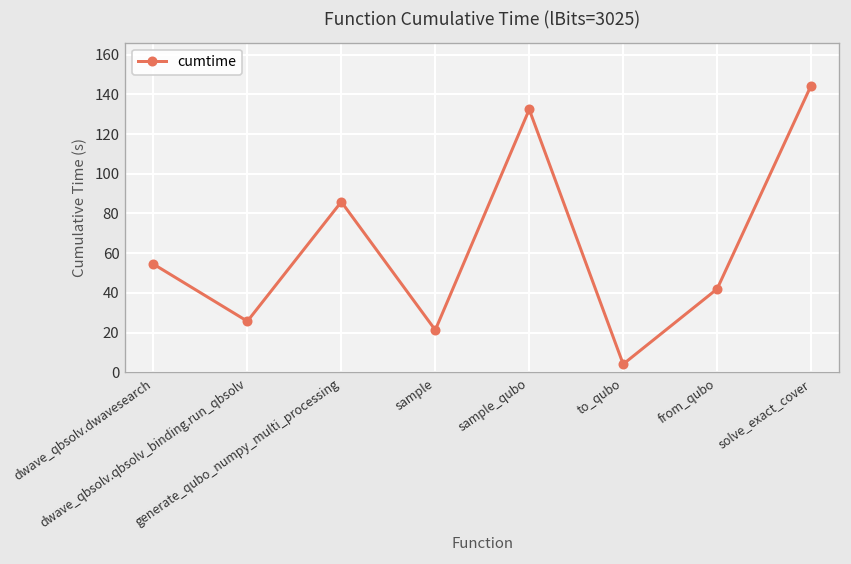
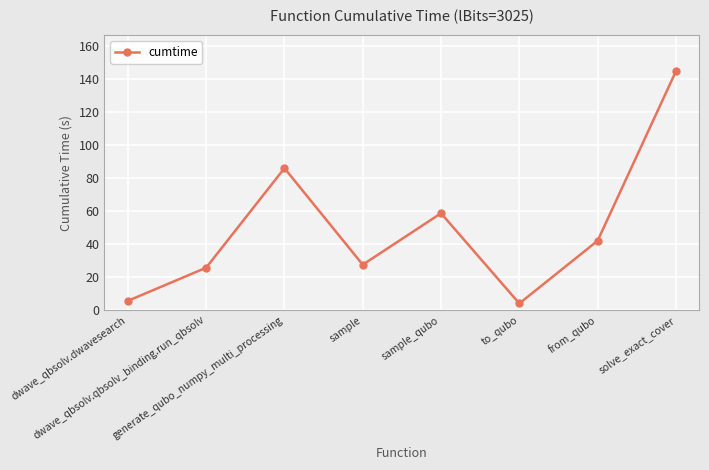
  {
-   "dwave_qbsolv.dwavesearch": 54,
+   "dwave_qbsolv.dwavesearch": 6,
    "dwave_qbsolv.qbsolv_binding.run_qbsolv": 26,
    "generate_qubo_numpy_multi_processing": 86,
-   "sample": 21,
-   "sample_qubo": 132,
+   "sample": 27,
+   "sample_qubo": 59,
    "to_qubo": 4,
    "from_qubo": 42,
    "solve_exact_cover": 145
  }
